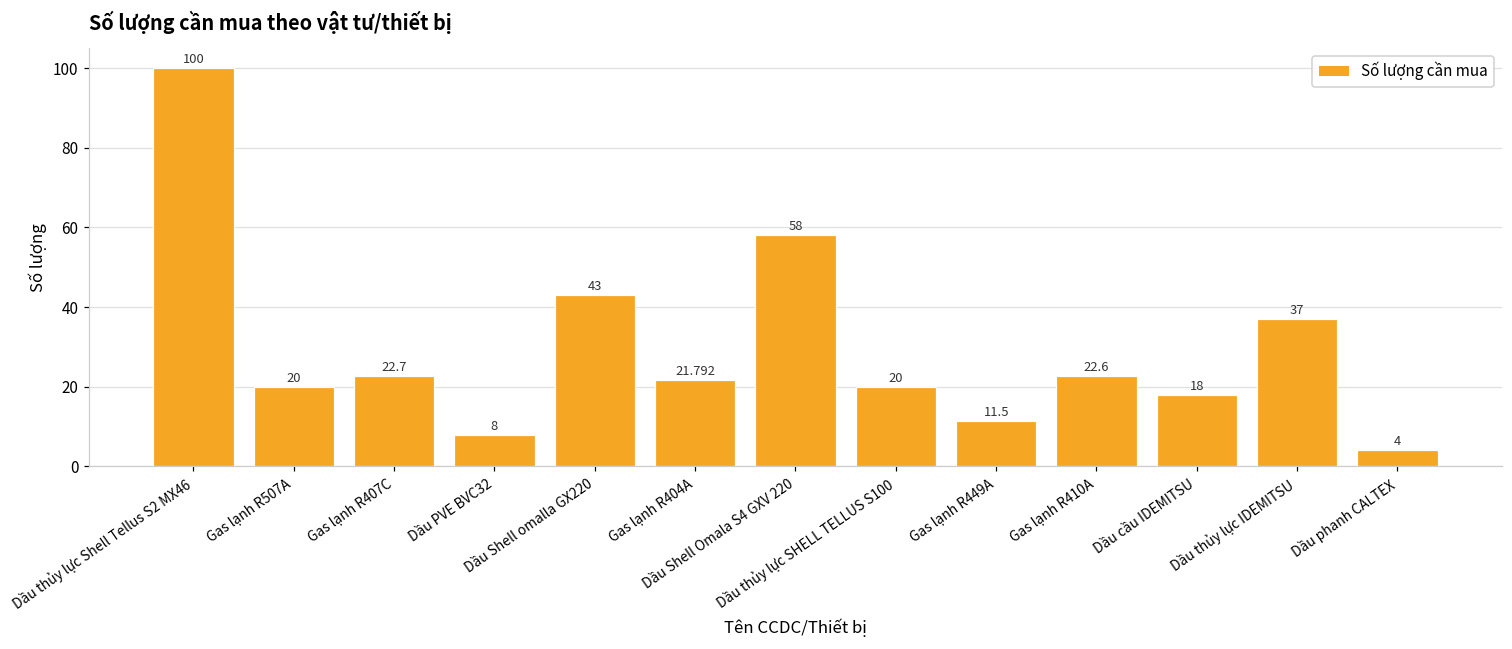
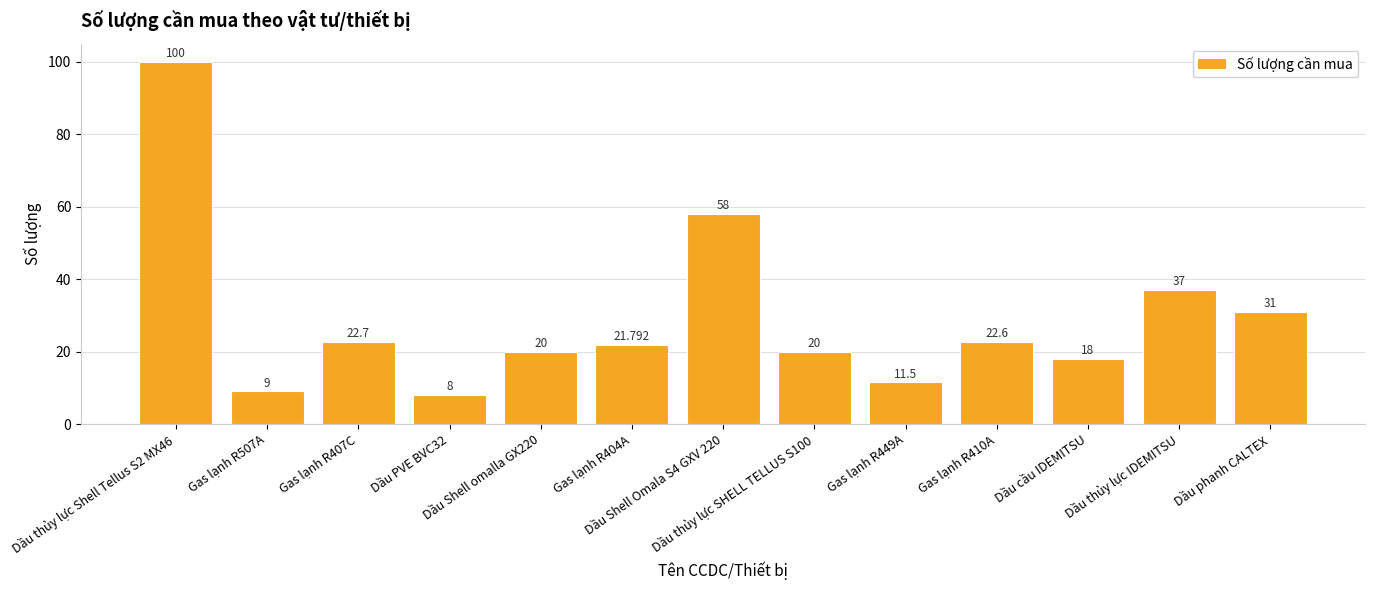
  {
    "Dầu thủy lực Shell Tellus S2 MX46": 100,
-   "Gas lạnh R507A": 20,
+   "Gas lạnh R507A": 9,
    "Gas lạnh R407C": 22.7,
    "Dầu PVE BVC32": 8,
-   "Dầu Shell omalla GX220": 43,
+   "Dầu Shell omalla GX220": 20,
    "Gas lạnh R404A": 21.792,
    "Dầu Shell Omala S4 GXV 220": 58,
    "Dầu thủy lực SHELL TELLUS S100": 20,
    "Gas lạnh R449A": 11.5,
    "Gas lạnh R410A": 22.6,
    "Dầu cầu IDEMITSU": 18,
    "Dầu thủy lực IDEMITSU": 37,
-   "Dầu phanh CALTEX": 4
+   "Dầu phanh CALTEX": 31
  }
